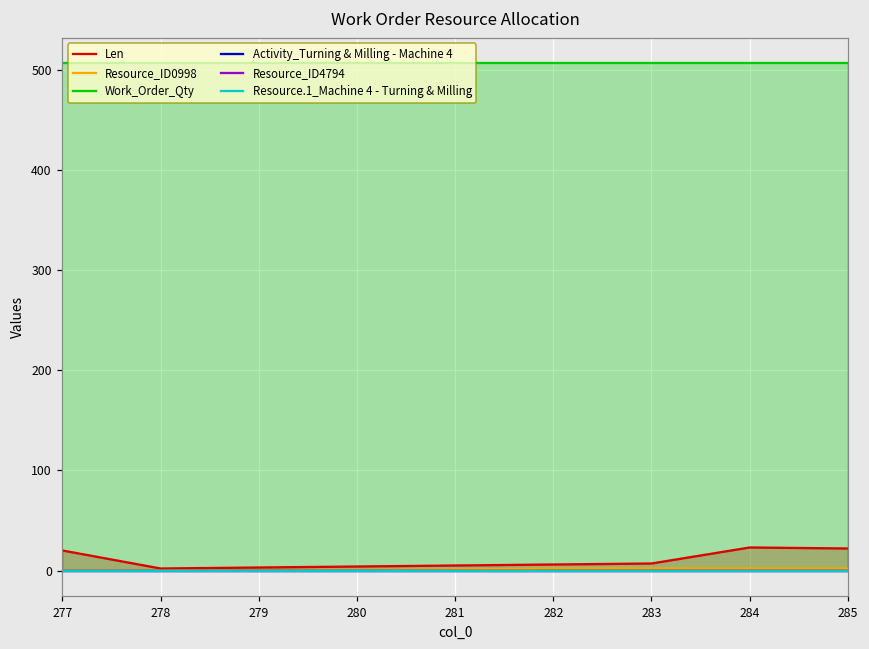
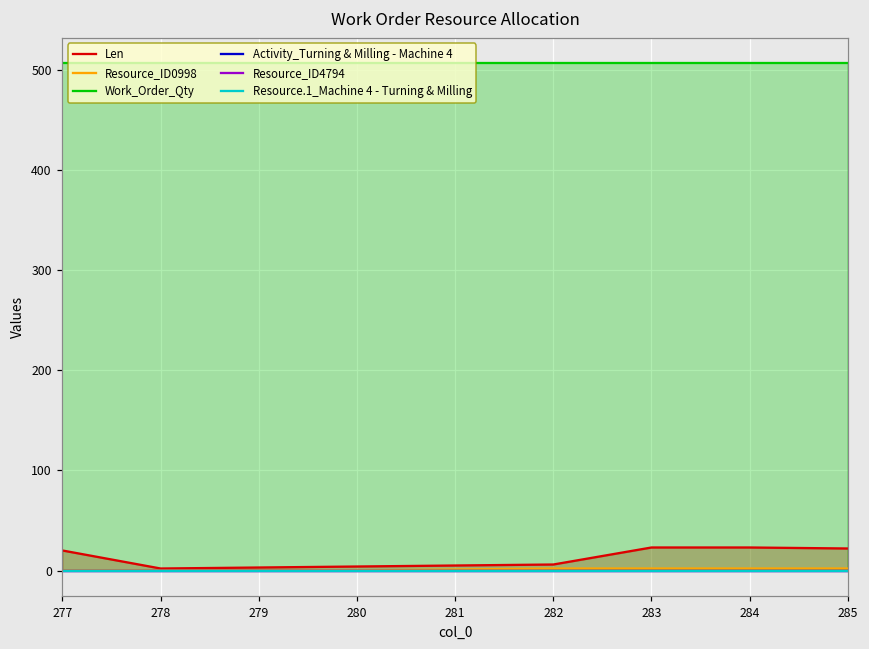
  {
    "Len": {
      "277": 20,
      "279": 0,
      "280": 0,
      "281": 10,
      "282": 10,
-     "283": 10,
+     "283": 20,
      "284": 20,
      "285": 20
    },
    "Work_Order_Qty": {
      "277": 510,
      "282": 510,
      "283": 510,
      "284": 510,
      "285": 510
    }
  }
